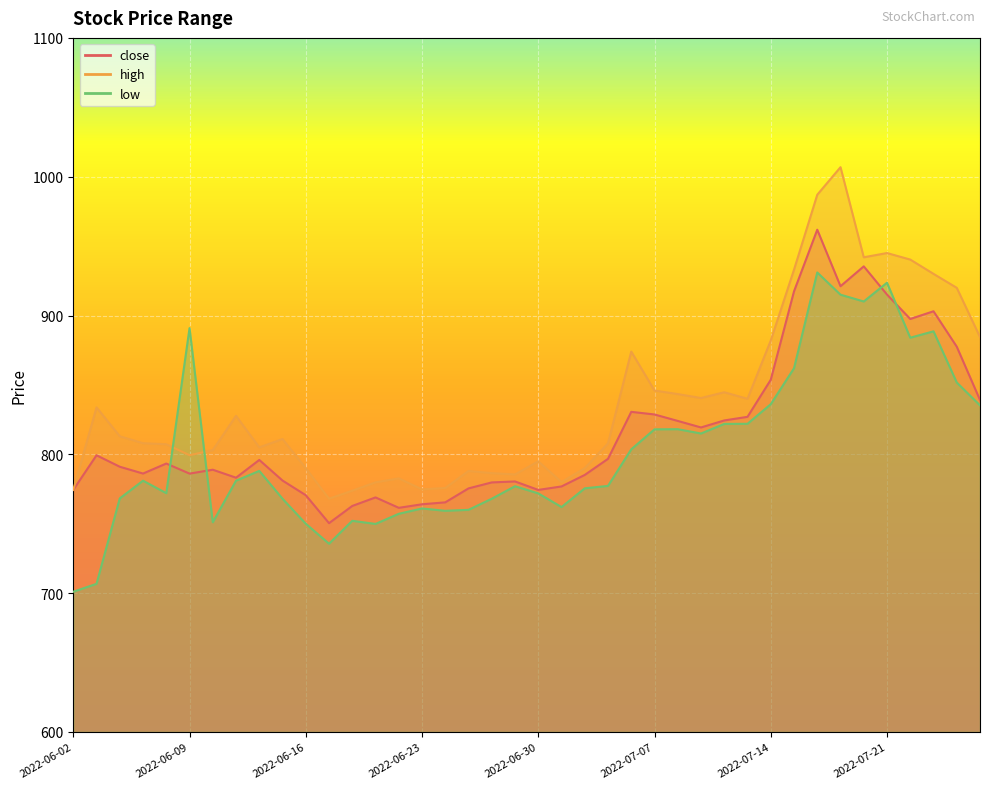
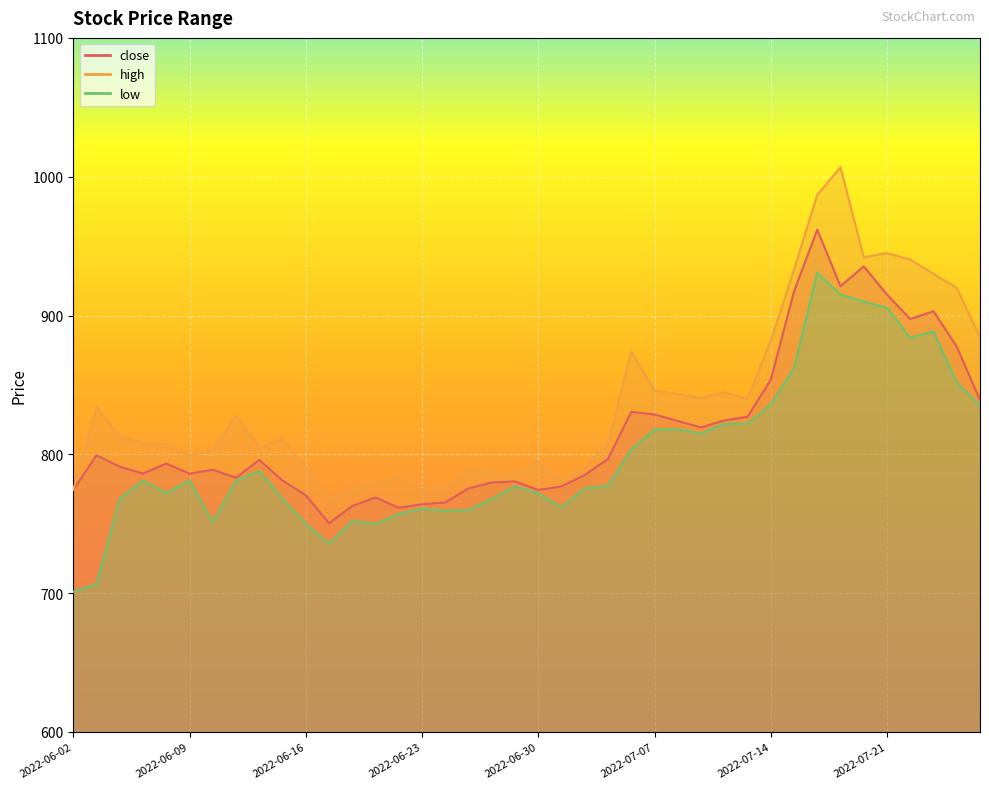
  {
    "low": {
      "2022-06-02": 701,
-     "2022-06-09": 891,
+     "2022-06-09": 781,
      "2022-06-16": 750,
      "2022-06-23": 761,
      "2022-06-30": 772,
      "2022-07-07": 818,
      "2022-07-14": 836,
-     "2022-07-21": 924
+     "2022-07-21": 906
    }
  }
